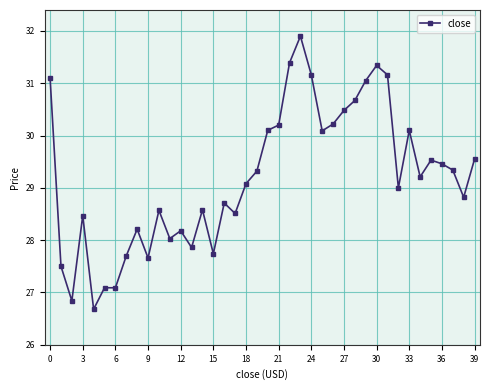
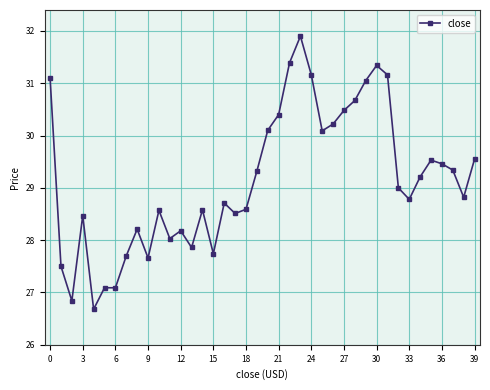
  {
    "0": 31.1,
    "3": 28.5,
    "6": 27.1,
    "9": 27.7,
    "12": 28.2,
    "15": 27.7,
-   "18": 29.1,
-   "21": 30.2,
+   "18": 28.6,
+   "21": 30.4,
    "24": 31.2,
    "27": 30.5,
    "30": 31.3,
-   "33": 30.1,
+   "33": 28.8,
    "36": 29.5,
    "39": 29.6
  }
